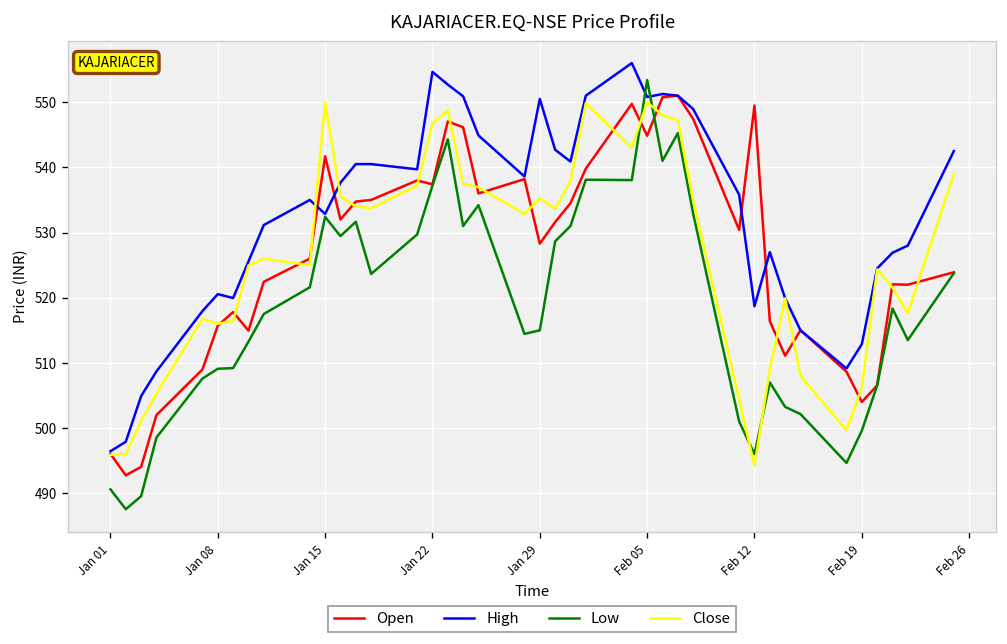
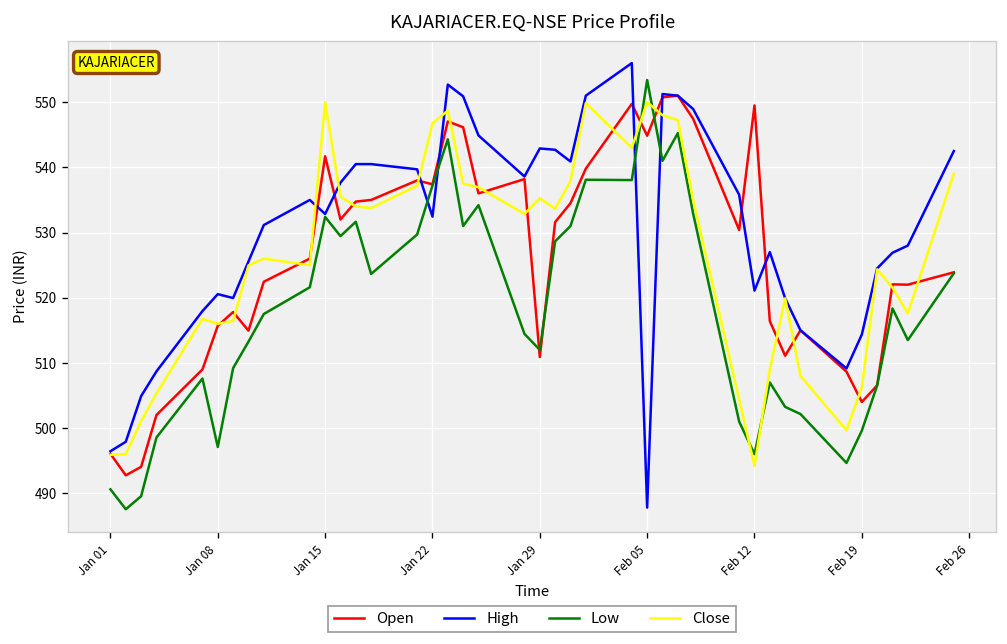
  {
    "Open": {
      "Jan 15": 542,
-     "Jan 29": 528,
+     "Jan 29": 511,
      "Feb 05": 545,
      "Feb 12": 550,
      "Feb 19": 504
    },
    "High": {
      "Jan 08": 521,
-     "Jan 22": 555,
-     "Jan 29": 551,
-     "Feb 05": 551,
-     "Feb 12": 519,
-     "Feb 19": 513
+     "Jan 22": 532,
+     "Jan 29": 543,
+     "Feb 05": 488,
+     "Feb 12": 521,
+     "Feb 19": 514
    },
    "Low": {
      "Jan 01": 491,
-     "Jan 08": 509,
-     "Jan 29": 515,
+     "Jan 08": 497,
+     "Jan 29": 512,
      "Feb 05": 553,
      "Feb 12": 496,
      "Feb 19": 500
    },
    "Close": {
      "Jan 15": 550,
      "Jan 22": 547,
      "Jan 29": 535,
      "Feb 05": 550,
      "Feb 12": 494,
      "Feb 19": 506
    }
  }
